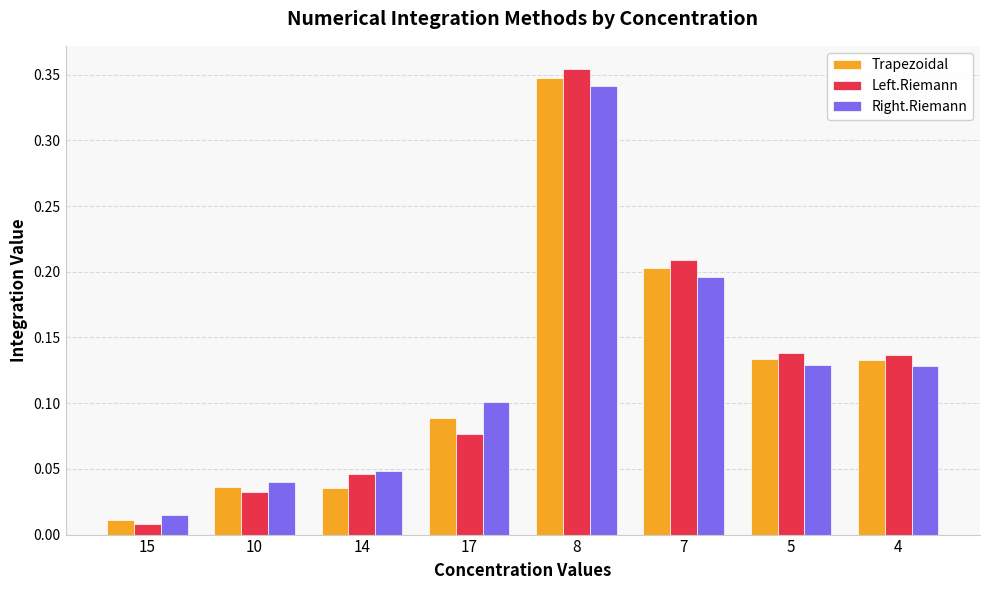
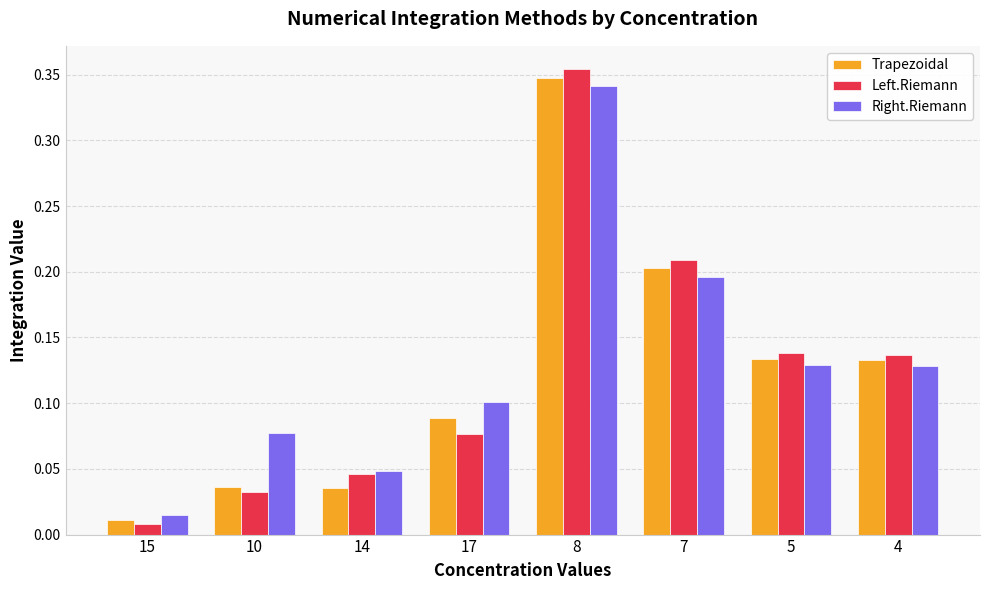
  {
    "Trapezoidal": {
      "15": 0.011,
      "10": 0.036,
      "14": 0.036,
      "17": 0.089,
      "8": 0.348,
      "7": 0.202,
      "5": 0.134,
      "4": 0.133
    },
    "Left.Riemann": {
      "15": 0.008,
      "10": 0.032,
      "14": 0.046,
      "17": 0.076,
      "8": 0.354,
      "7": 0.209,
      "5": 0.138,
      "4": 0.137
    },
    "Right.Riemann": {
      "15": 0.015,
-     "10": 0.040,
+     "10": 0.078,
      "14": 0.048,
      "17": 0.101,
      "8": 0.341,
      "7": 0.196,
      "5": 0.129,
      "4": 0.129
    }
  }
